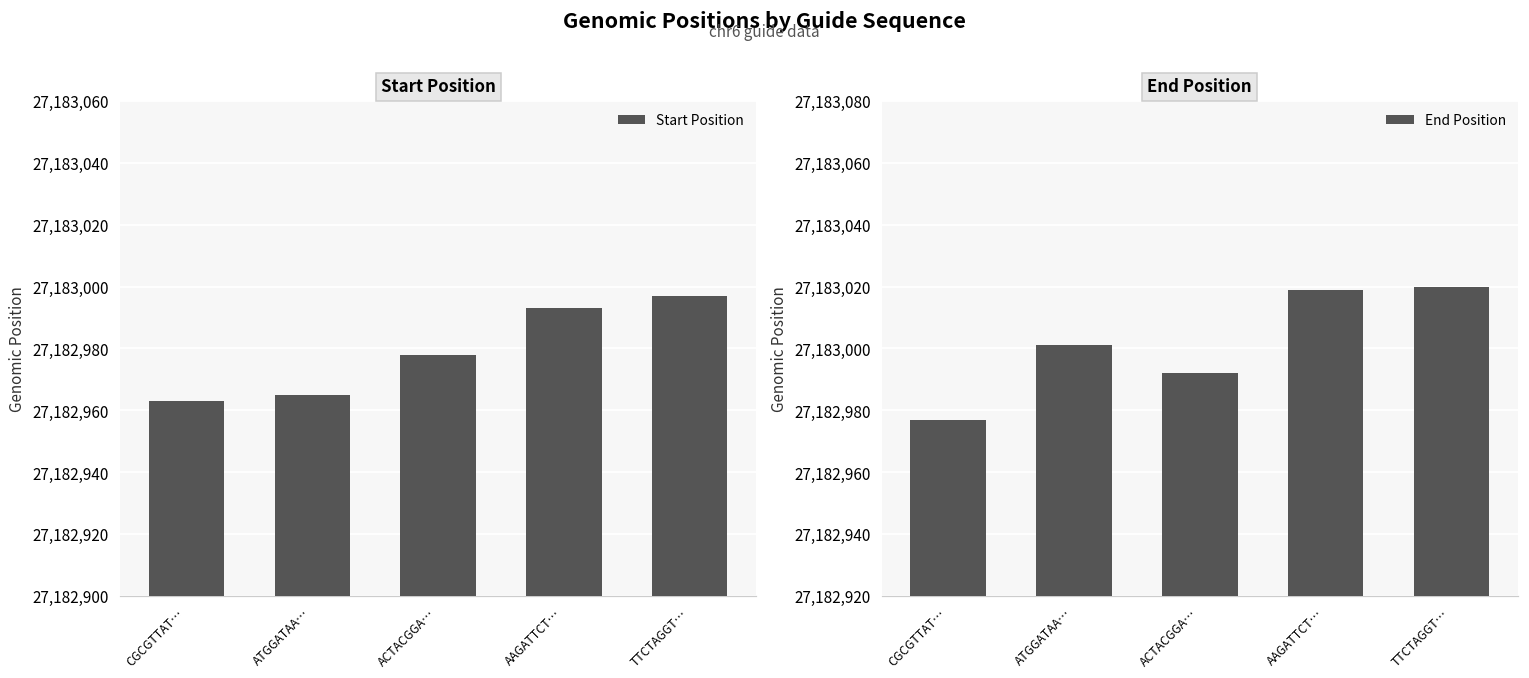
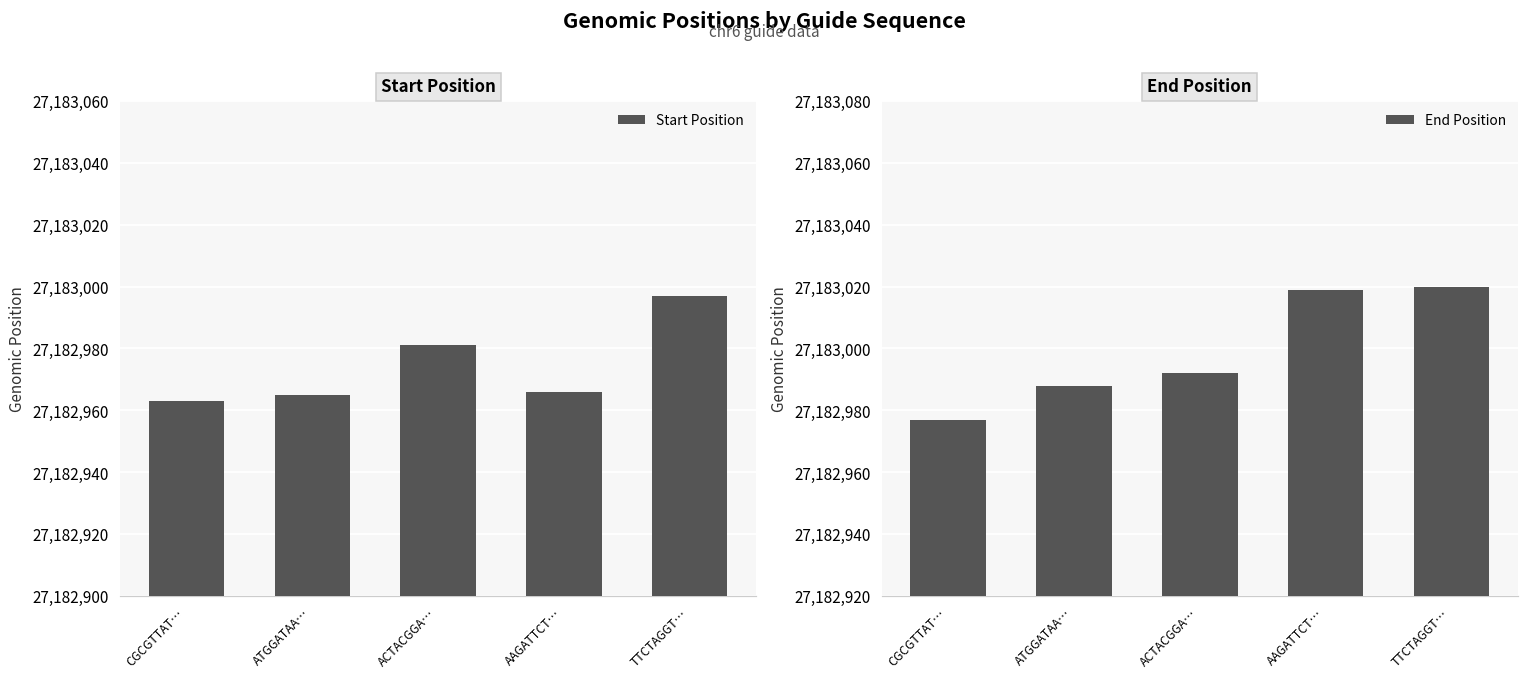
  {
    "Start Position": {
      "CGCGTTAT…": "27,182,963",
      "ATGGATAA…": "27,182,965",
-     "ACTACGGA…": "27,182,978",
-     "AAGATTCT…": "27,182,993",
+     "ACTACGGA…": "27,182,981",
+     "AAGATTCT…": "27,182,966",
      "TTCTAGGT…": "27,182,997"
    },
    "End Position": {
      "CGCGTTAT…": "27,182,977",
-     "ATGGATAA…": "27,183,001",
+     "ATGGATAA…": "27,182,988",
      "ACTACGGA…": "27,182,992",
      "AAGATTCT…": "27,183,019",
      "TTCTAGGT…": "27,183,020"
    }
  }
